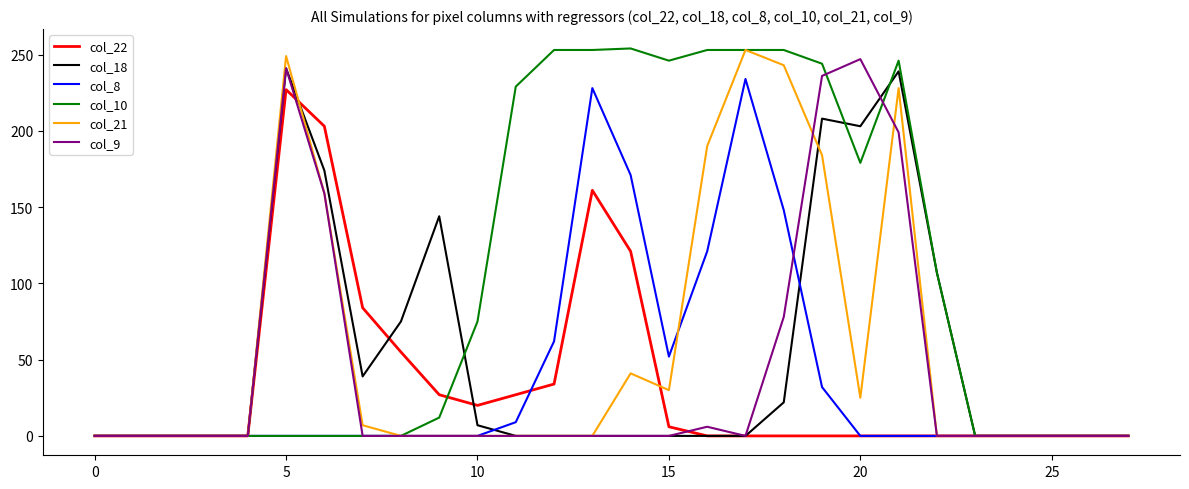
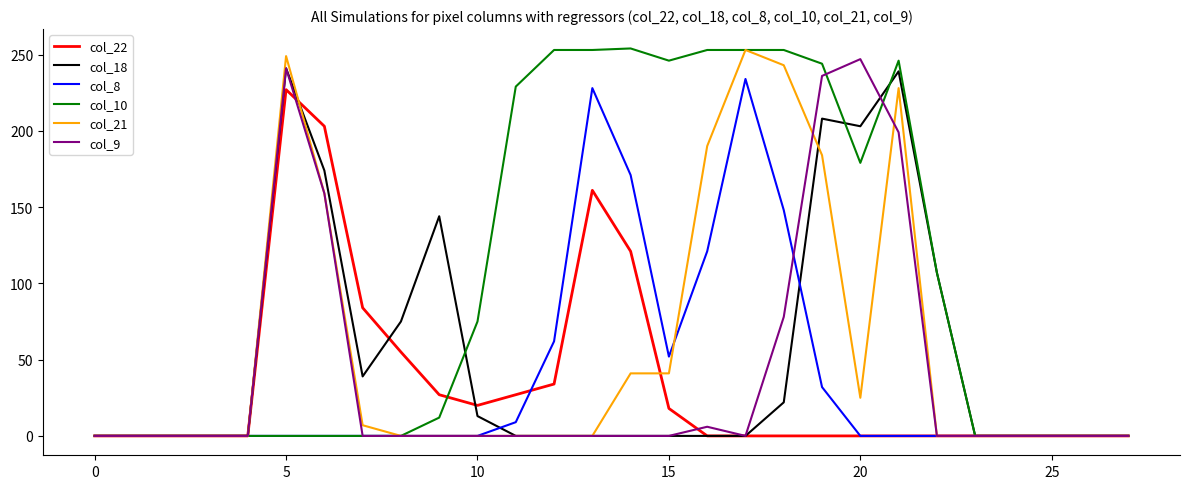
  {
    "col_22": {
      "5": 227,
      "10": 20,
-     "15": 6
+     "15": 18
    },
    "col_18": {
-     "10": 7,
+     "10": 13,
      "20": 203
    },
    "col_8": {
      "15": 52
    },
    "col_10": {
      "10": 75,
      "15": 246,
      "20": 179
    },
    "col_21": {
      "5": 249,
-     "15": 30,
+     "15": 41,
      "20": 25
    },
    "col_9": {
      "20": 247
    }
  }
